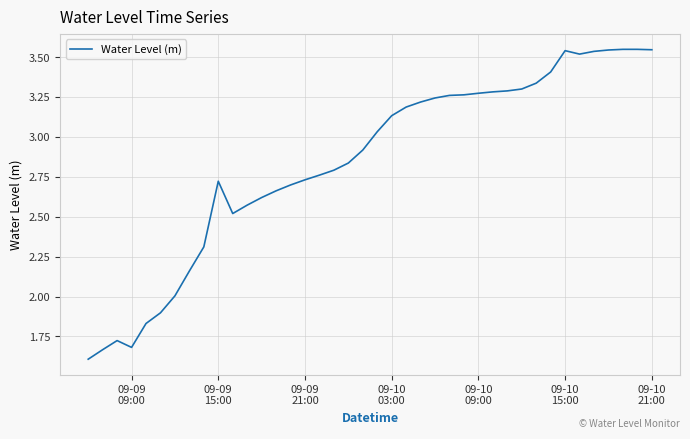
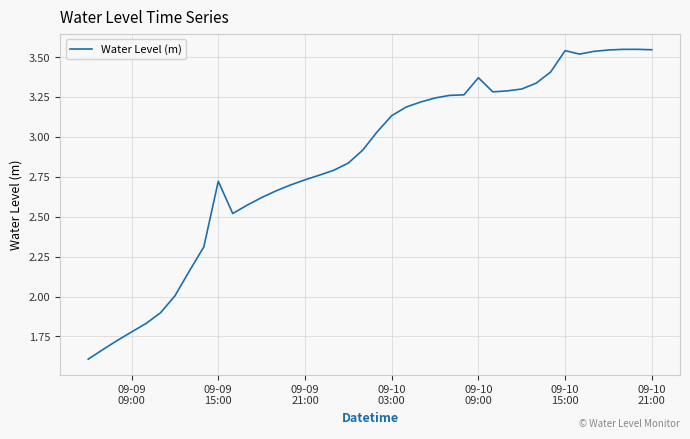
  {
-   "09-09 09:00": 1.68,
+   "09-09 09:00": 1.78,
    "09-09 15:00": 2.72,
    "09-09 21:00": 2.73,
    "09-10 03:00": 3.13,
-   "09-10 09:00": 3.27,
+   "09-10 09:00": 3.37,
    "09-10 15:00": 3.54,
    "09-10 21:00": 3.55
  }
